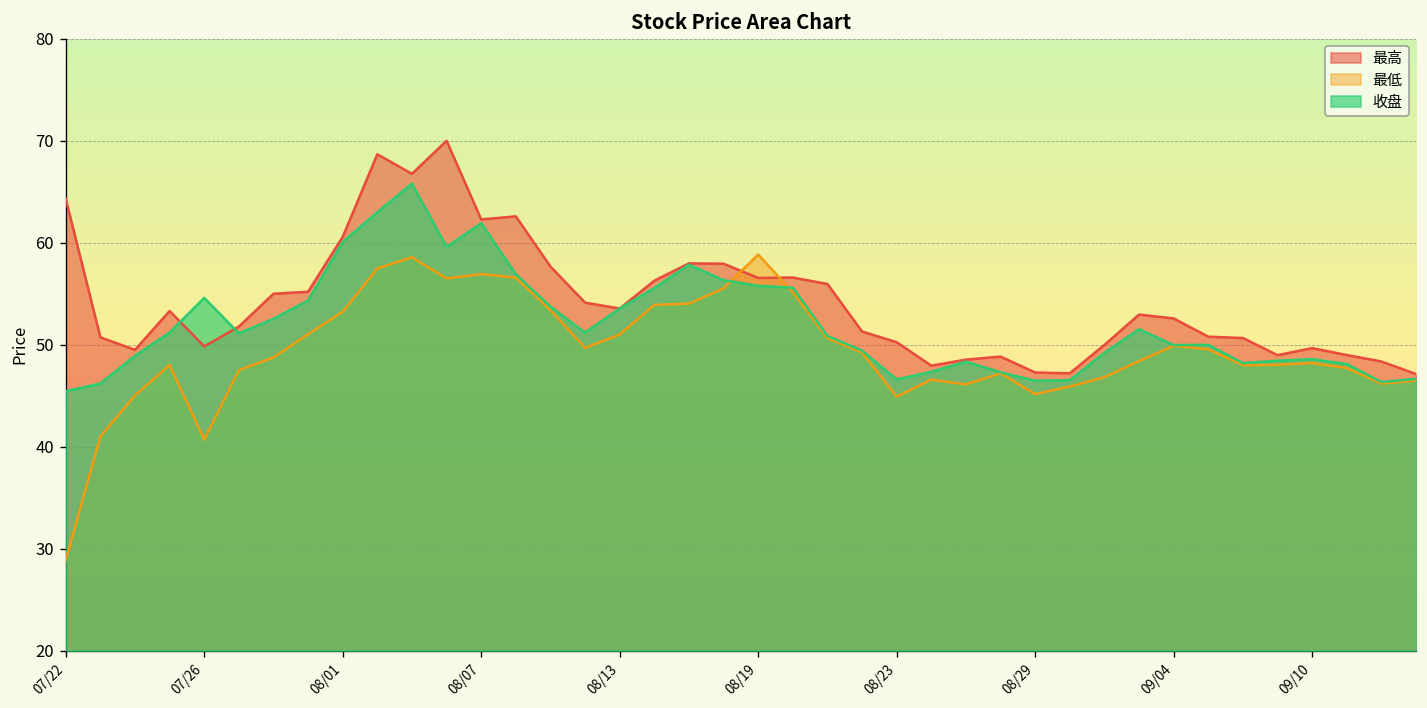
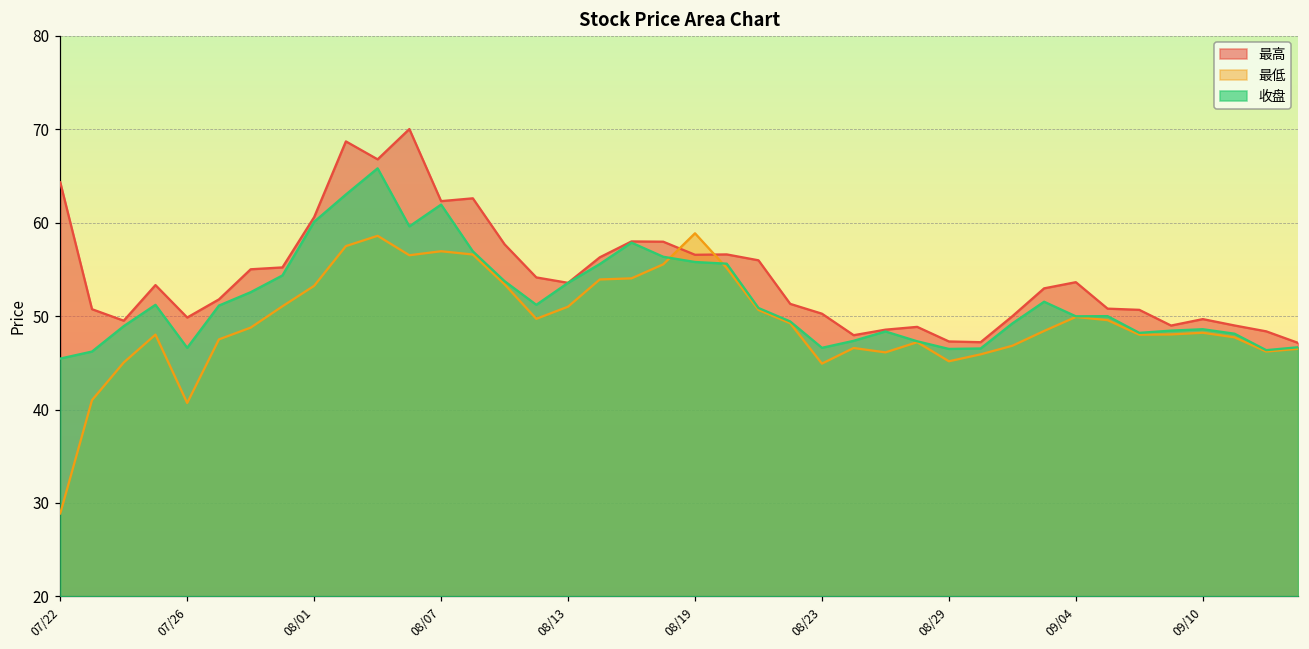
  {
    "最高": {
      "07/22": 64,
      "07/26": 50,
      "08/01": 61,
      "08/07": 62,
      "08/19": 57,
      "08/23": 50,
      "08/29": 47,
-     "09/04": 53,
+     "09/04": 54,
      "09/10": 50
    },
    "最低": {
      "07/22": 29,
      "07/26": 41,
      "08/01": 53,
      "08/07": 57,
      "08/13": 51,
      "08/19": 59,
      "08/23": 45,
      "08/29": 45,
      "09/10": 48
    },
    "收盘": {
      "07/22": 45,
-     "07/26": 55,
+     "07/26": 47,
      "08/01": 60,
      "08/07": 62,
      "08/19": 56,
      "08/23": 47,
      "08/29": 46,
      "09/10": 49
    }
  }
